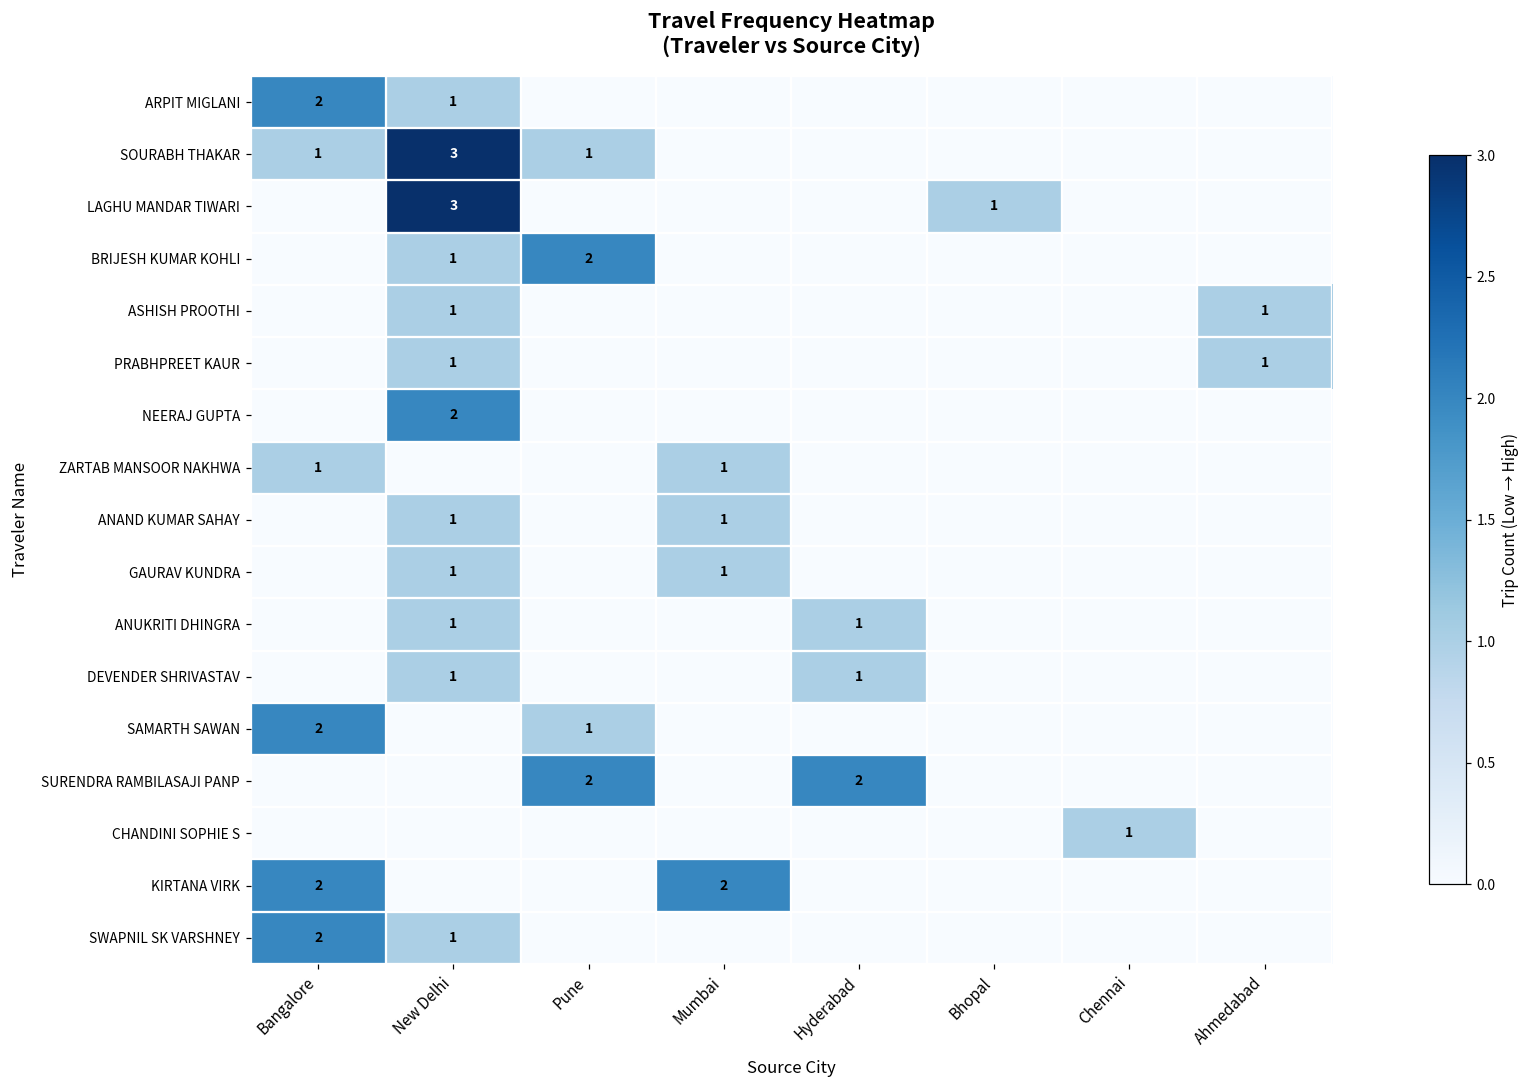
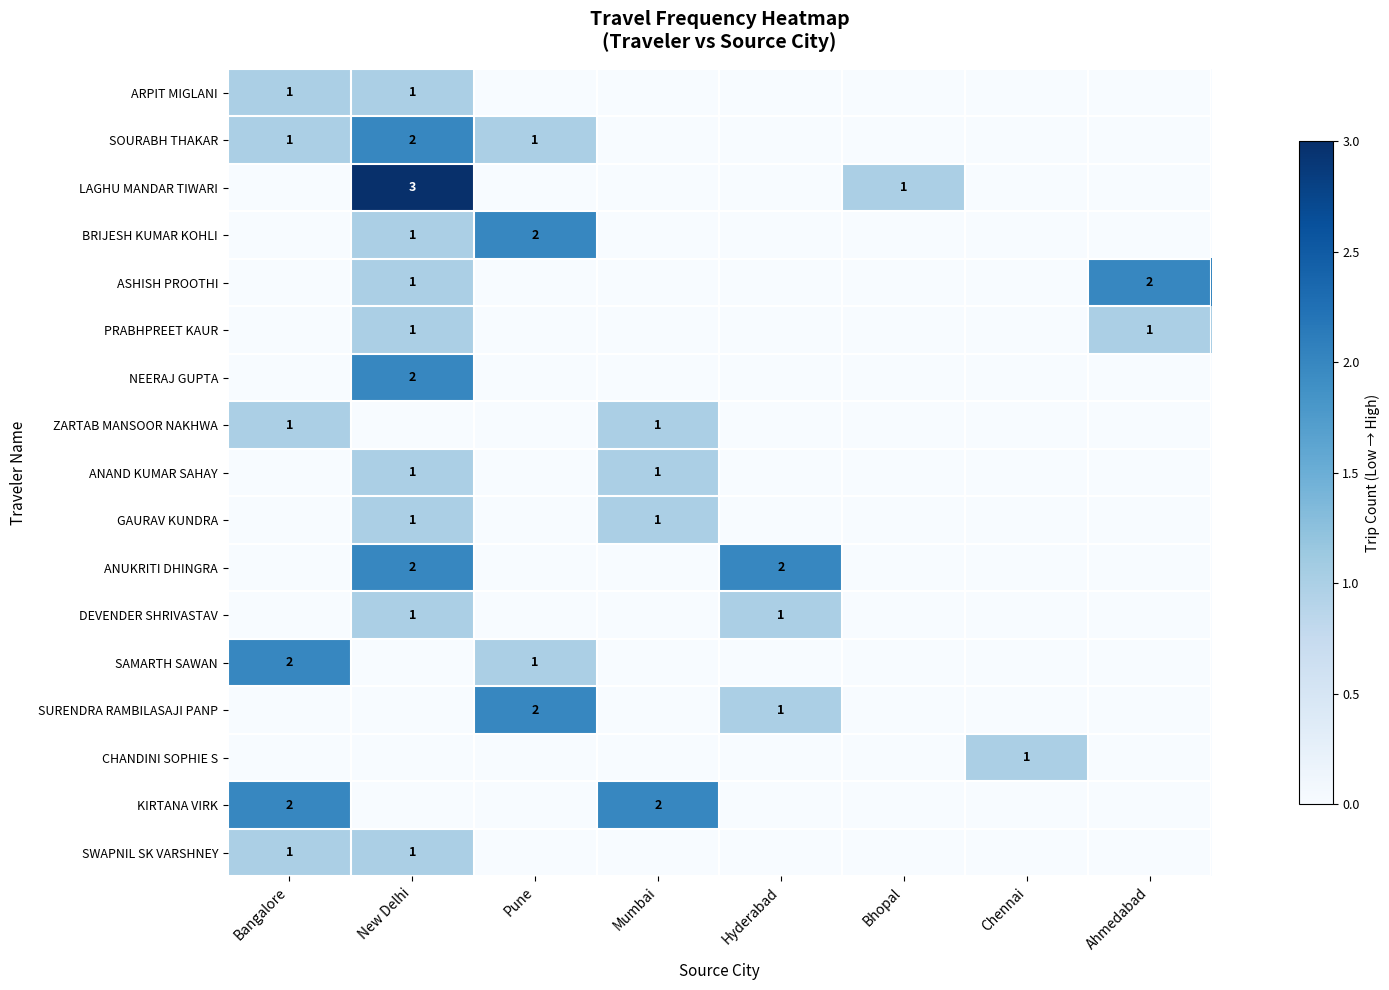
  {
    "ARPIT MIGLANI": {
-     "Bangalore": 2,
+     "Bangalore": 1,
      "New Delhi": 1
    },
    "SOURABH THAKAR": {
      "Bangalore": 1,
-     "New Delhi": 3,
+     "New Delhi": 2,
      "Pune": 1
    },
    "LAGHU MANDAR TIWARI": {
      "New Delhi": 3,
      "Bhopal": 1
    },
    "BRIJESH KUMAR KOHLI": {
      "New Delhi": 1,
      "Pune": 2
    },
    "ASHISH PROOTHI": {
      "New Delhi": 1,
-     "Ahmedabad": 1
+     "Ahmedabad": 2
    },
    "PRABHPREET KAUR": {
      "New Delhi": 1,
      "Ahmedabad": 1
    },
    "NEERAJ GUPTA": {
      "New Delhi": 2
    },
    "ZARTAB MANSOOR NAKHWA": {
      "Bangalore": 1,
      "Mumbai": 1
    },
    "ANAND KUMAR SAHAY": {
      "New Delhi": 1,
      "Mumbai": 1
    },
    "GAURAV KUNDRA": {
      "New Delhi": 1,
      "Mumbai": 1
    },
    "ANUKRITI DHINGRA": {
-     "New Delhi": 1,
-     "Hyderabad": 1
+     "New Delhi": 2,
+     "Hyderabad": 2
    },
    "DEVENDER SHRIVASTAV": {
      "New Delhi": 1,
      "Hyderabad": 1
    },
    "SAMARTH SAWAN": {
      "Bangalore": 2,
      "Pune": 1
    },
    "SURENDRA RAMBILASAJI PANP": {
      "Pune": 2,
-     "Hyderabad": 2
+     "Hyderabad": 1
    },
    "CHANDINI SOPHIE S": {
      "Chennai": 1
    },
    "KIRTANA VIRK": {
      "Bangalore": 2,
      "Mumbai": 2
    },
    "SWAPNIL SK VARSHNEY": {
-     "Bangalore": 2,
+     "Bangalore": 1,
      "New Delhi": 1
    }
  }
